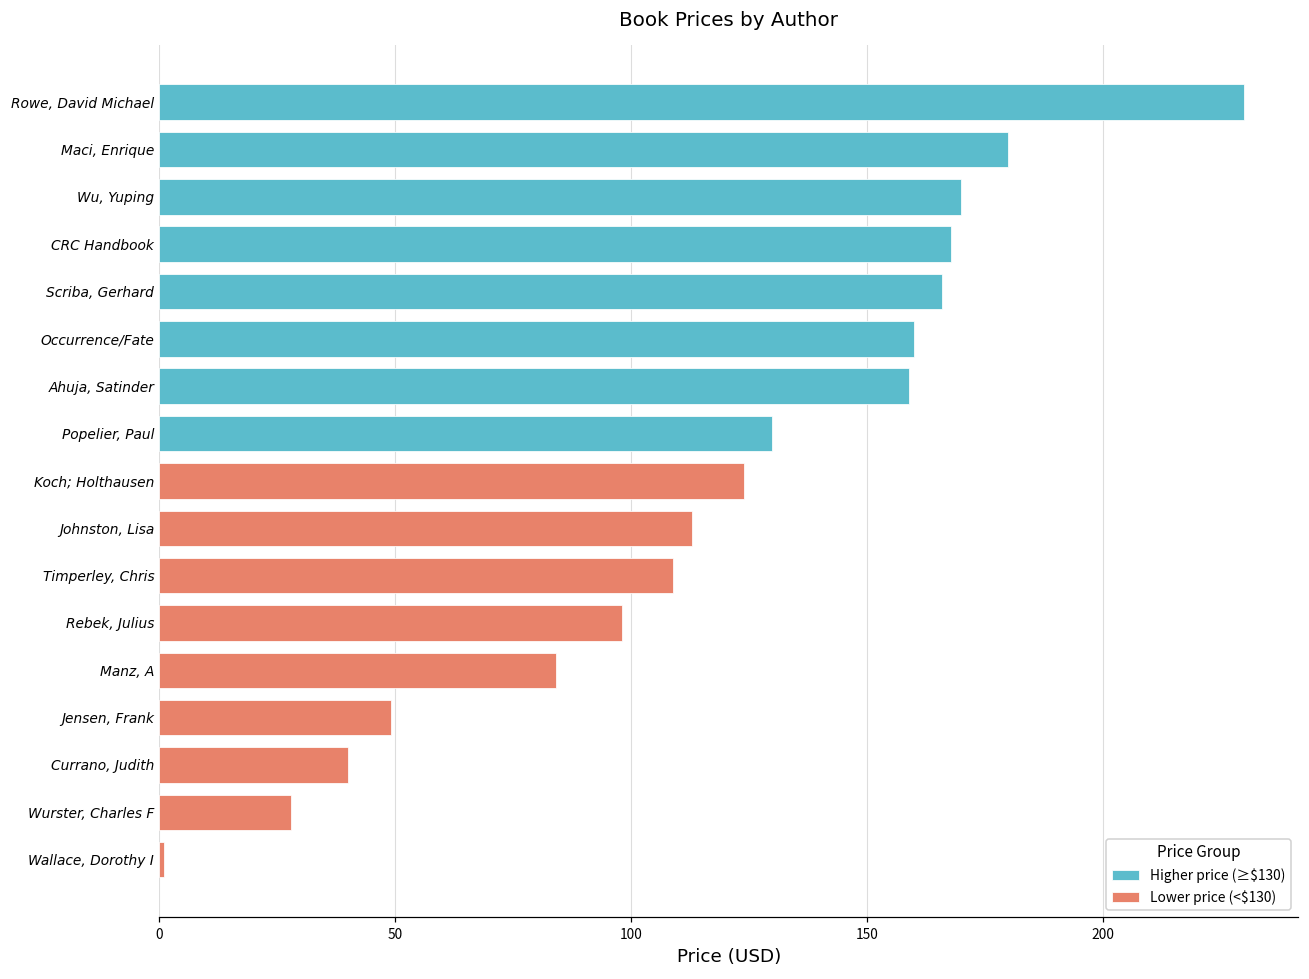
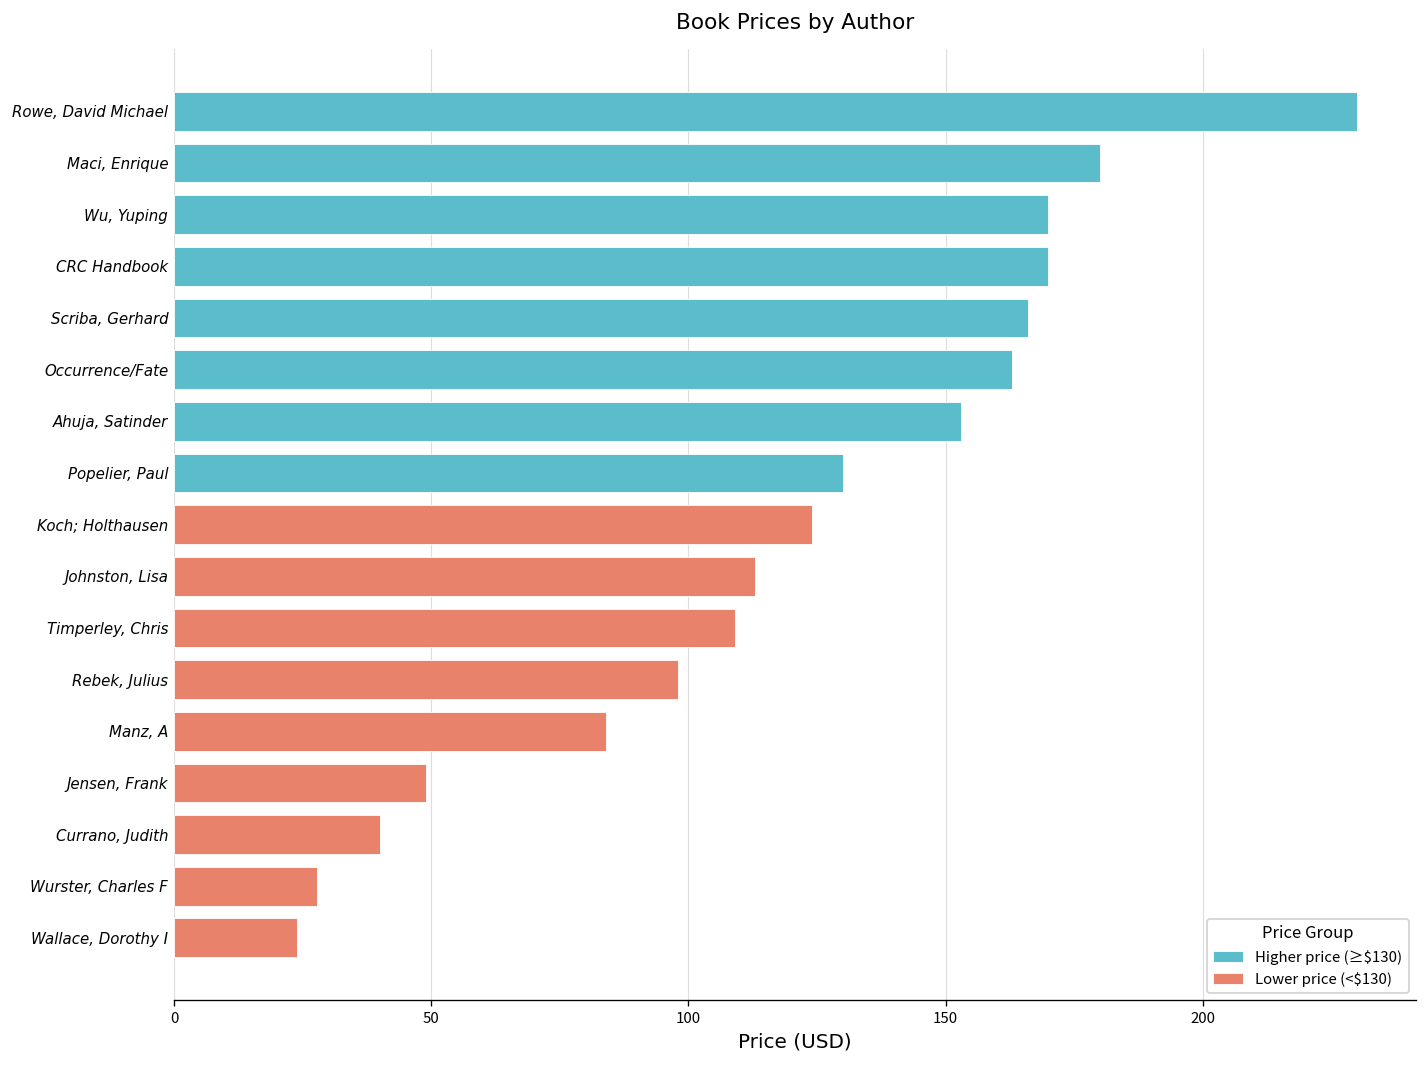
  {
    "Higher price (≥$130)": {
      "Rowe, David Michael": 230,
      "Maci, Enrique": 180,
      "Wu, Yuping": 170,
-     "CRC Handbook": 168,
+     "CRC Handbook": 170,
      "Scriba, Gerhard": 166,
-     "Occurrence/Fate": 160,
-     "Ahuja, Satinder": 159,
+     "Occurrence/Fate": 163,
+     "Ahuja, Satinder": 153,
      "Popelier, Paul": 130
    },
    "Lower price (<$130)": {
      "Koch; Holthausen": 124,
      "Johnston, Lisa": 113,
      "Timperley, Chris": 109,
      "Rebek, Julius": 98,
      "Manz, A": 84,
      "Jensen, Frank": 49,
      "Currano, Judith": 40,
      "Wurster, Charles F": 28,
-     "Wallace, Dorothy I": 1
+     "Wallace, Dorothy I": 24
    }
  }
